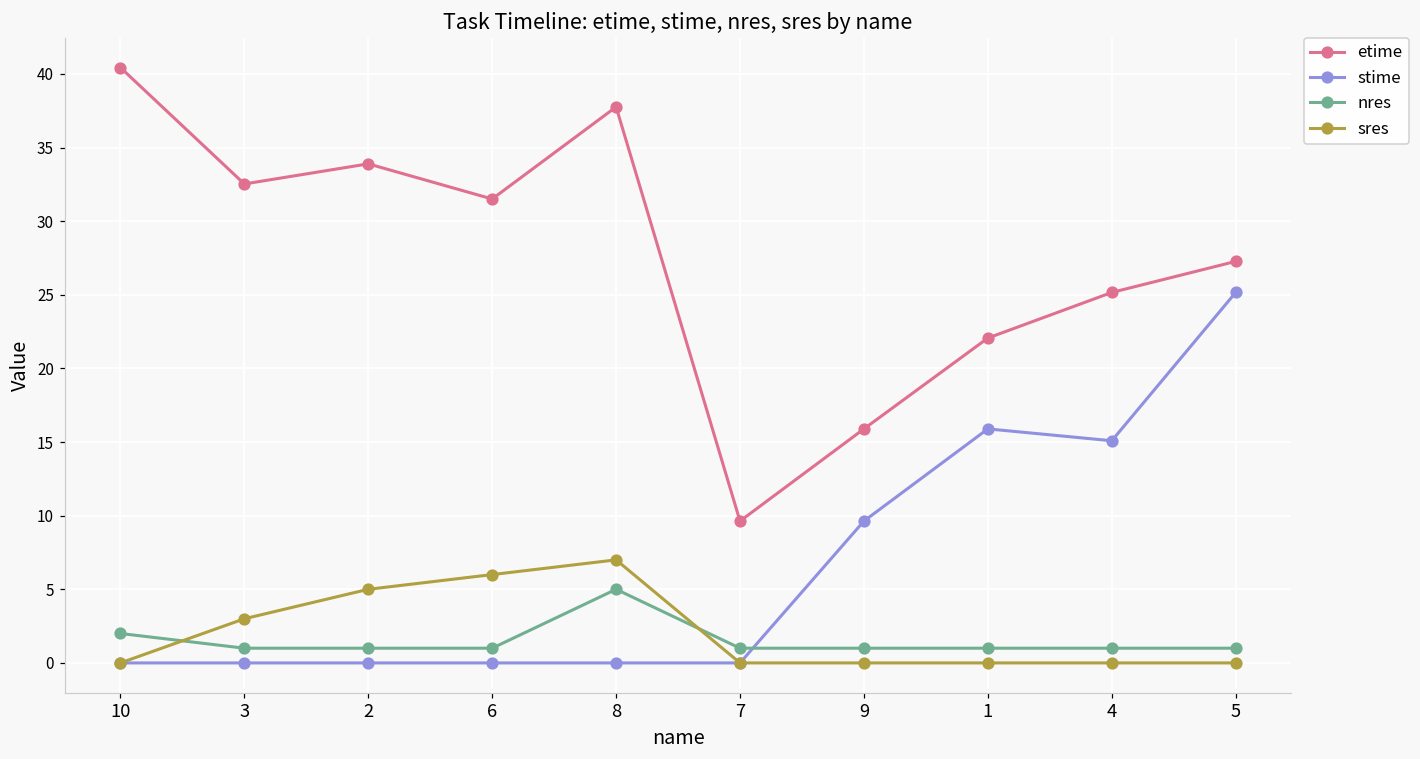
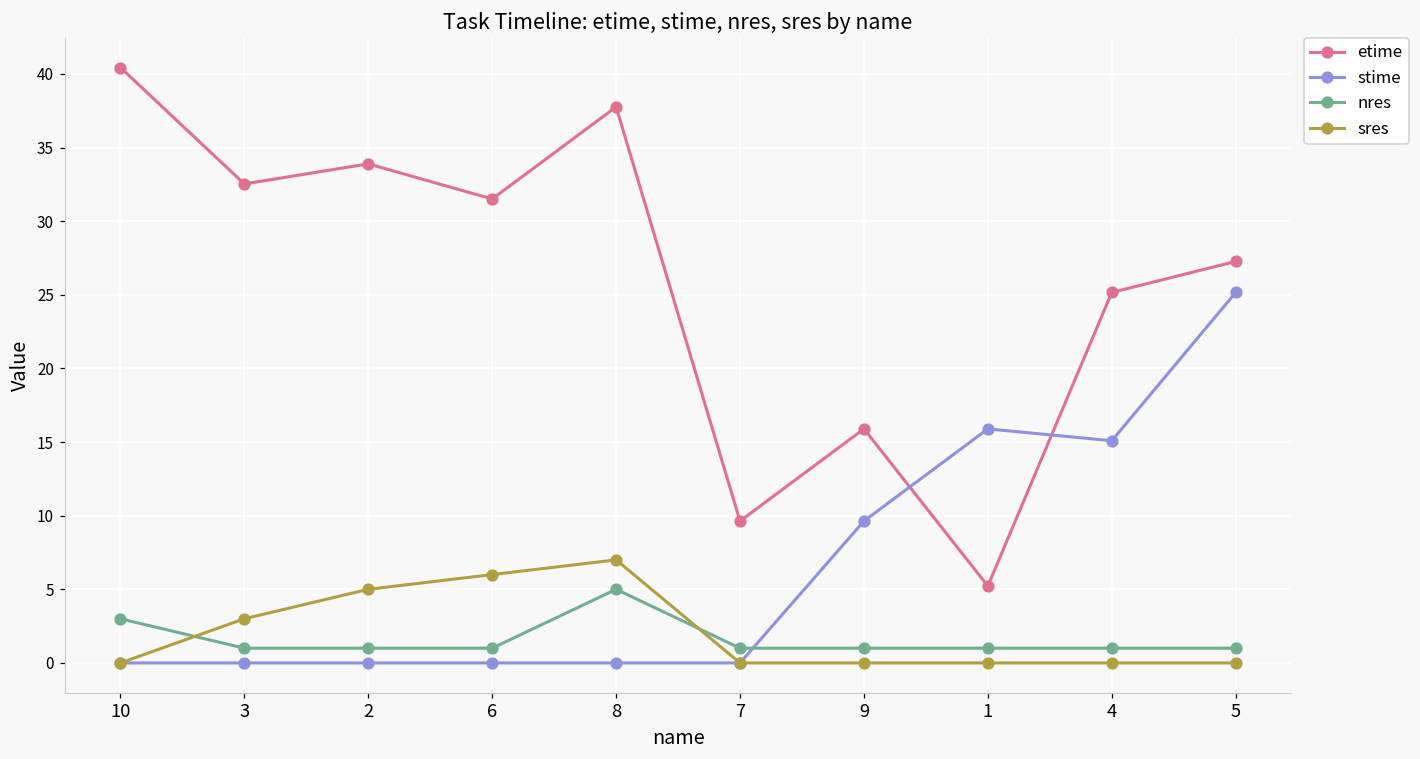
  {
    "etime": {
      "10": 40.4,
      "3": 32.5,
      "2": 33.9,
      "6": 31.5,
      "8": 37.8,
      "7": 9.6,
      "9": 15.9,
-     "1": 22.1,
+     "1": 5.2,
      "4": 25.2,
      "5": 27.3
    },
    "stime": {
      "3": 0.0,
      "2": 0.0,
      "6": 0.0,
      "8": 0.0,
      "9": 9.6,
      "1": 15.9,
      "4": 15.1,
      "5": 25.2
    },
    "nres": {
-     "10": 2,
+     "10": 3,
      "3": 1,
      "2": 1,
      "6": 1,
      "8": 5,
      "7": 1,
      "9": 1,
      "1": 1,
      "4": 1,
      "5": 1
    },
    "sres": {
      "3": 3.0,
      "2": 5.0,
      "6": 6.0,
      "8": 7.0,
      "9": 0.0,
      "1": 0.0,
      "4": 0.0,
      "5": 0.0
    }
  }
